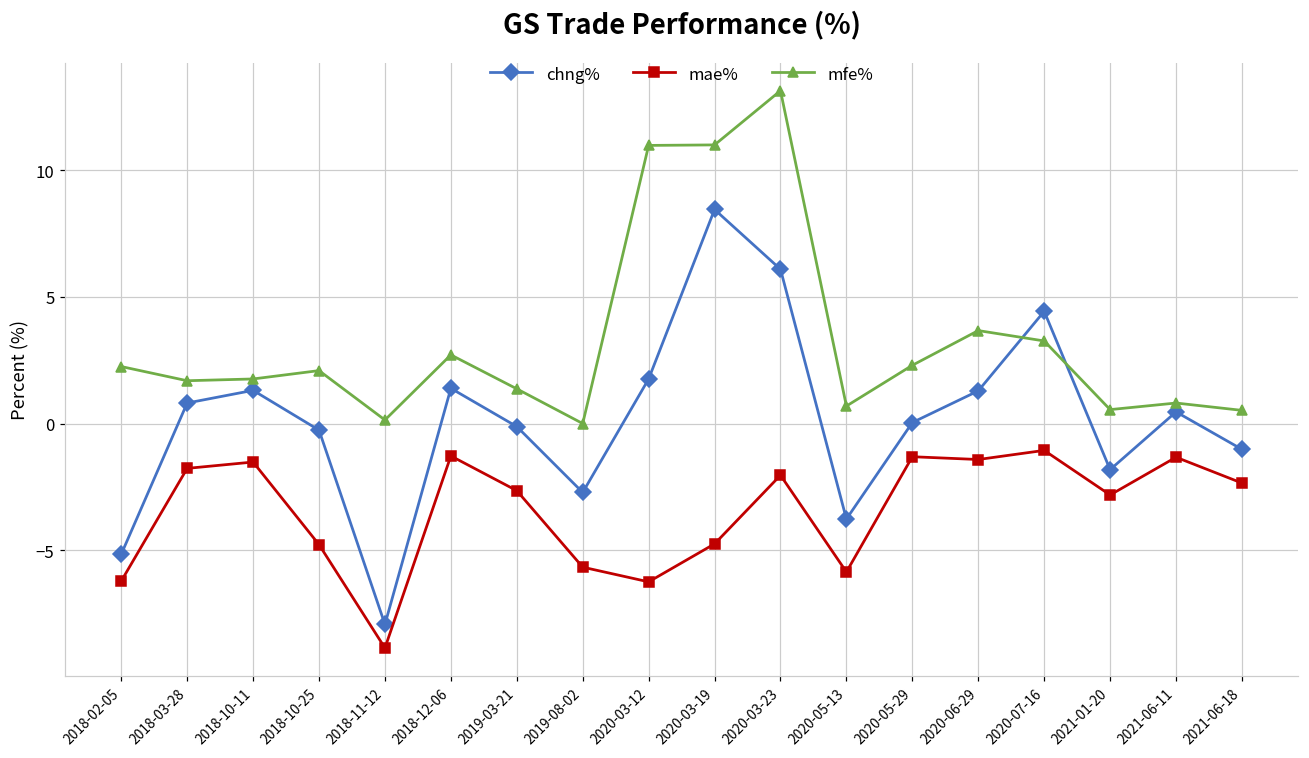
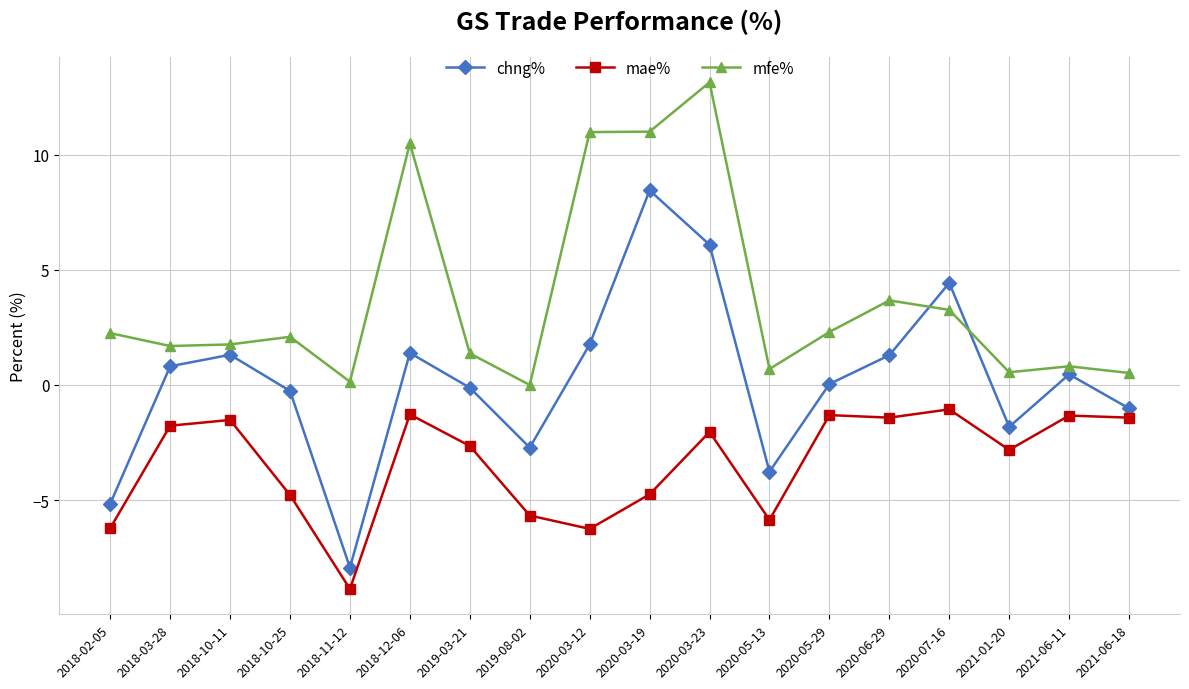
  {
    "chng%": {
      "2018-02-05": -5.2,
      "2018-03-28": 0.8,
      "2018-10-11": 1.3,
      "2018-10-25": -0.3,
      "2018-11-12": -7.9,
      "2018-12-06": 1.4,
      "2019-03-21": -0.1,
      "2019-08-02": -2.7,
      "2020-03-12": 1.8,
      "2020-03-19": 8.5,
      "2020-03-23": 6.1,
      "2020-05-13": -3.8,
      "2020-05-29": 0.0,
      "2020-06-29": 1.3,
      "2020-07-16": 4.4,
      "2021-01-20": -1.8,
      "2021-06-11": 0.5,
      "2021-06-18": -1.0
    },
    "mae%": {
      "2018-02-05": -6.2,
      "2018-03-28": -1.8,
      "2018-10-11": -1.5,
      "2018-10-25": -4.8,
      "2018-11-12": -8.9,
      "2018-12-06": -1.3,
      "2019-03-21": -2.7,
      "2019-08-02": -5.7,
      "2020-03-12": -6.3,
      "2020-03-19": -4.8,
      "2020-03-23": -2.0,
      "2020-05-13": -5.9,
      "2020-05-29": -1.3,
      "2020-06-29": -1.4,
      "2020-07-16": -1.1,
      "2021-01-20": -2.8,
      "2021-06-11": -1.3,
-     "2021-06-18": -2.4
+     "2021-06-18": -1.4
    },
    "mfe%": {
      "2018-02-05": 2.3,
      "2018-03-28": 1.7,
      "2018-10-11": 1.8,
      "2018-10-25": 2.1,
      "2018-11-12": 0.1,
-     "2018-12-06": 2.7,
+     "2018-12-06": 10.5,
      "2019-03-21": 1.4,
      "2019-08-02": 0.0,
      "2020-03-12": 11.0,
      "2020-03-19": 11.0,
      "2020-03-23": 13.1,
      "2020-05-13": 0.7,
      "2020-05-29": 2.3,
      "2020-06-29": 3.7,
      "2020-07-16": 3.3,
      "2021-01-20": 0.6,
      "2021-06-11": 0.8,
      "2021-06-18": 0.5
    }
  }
